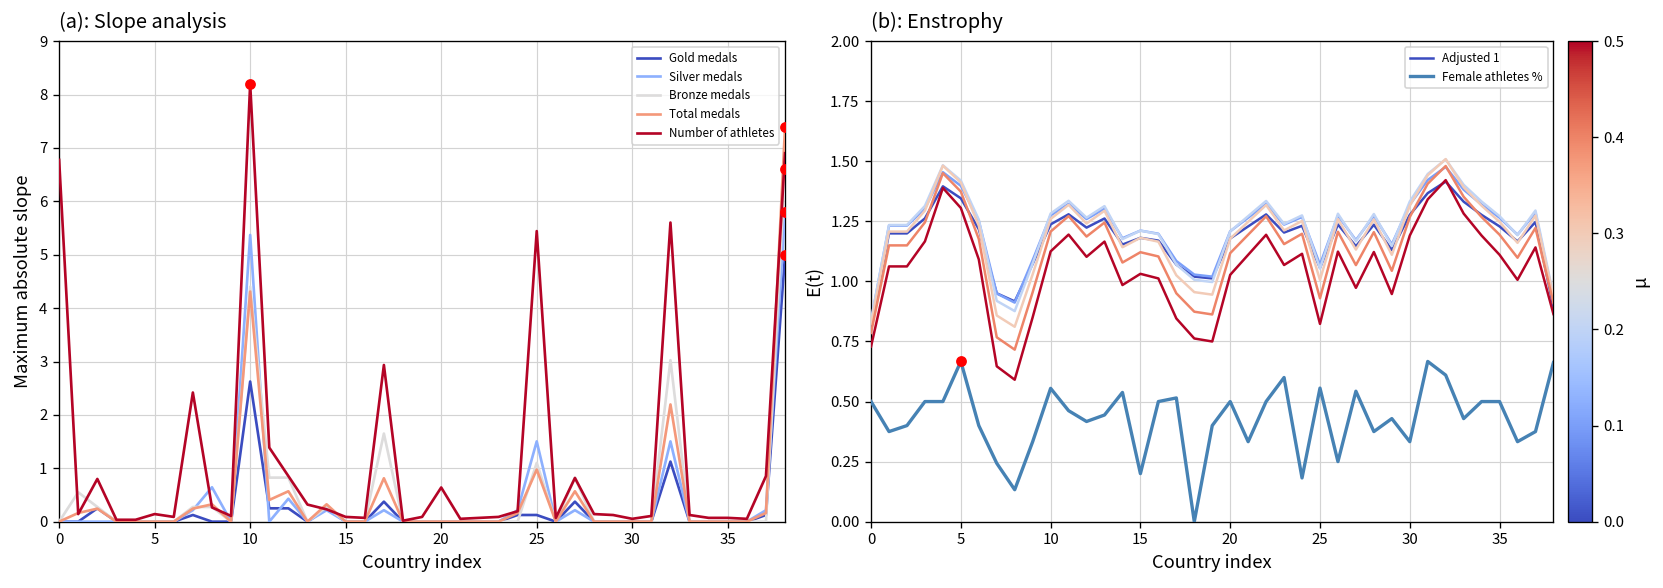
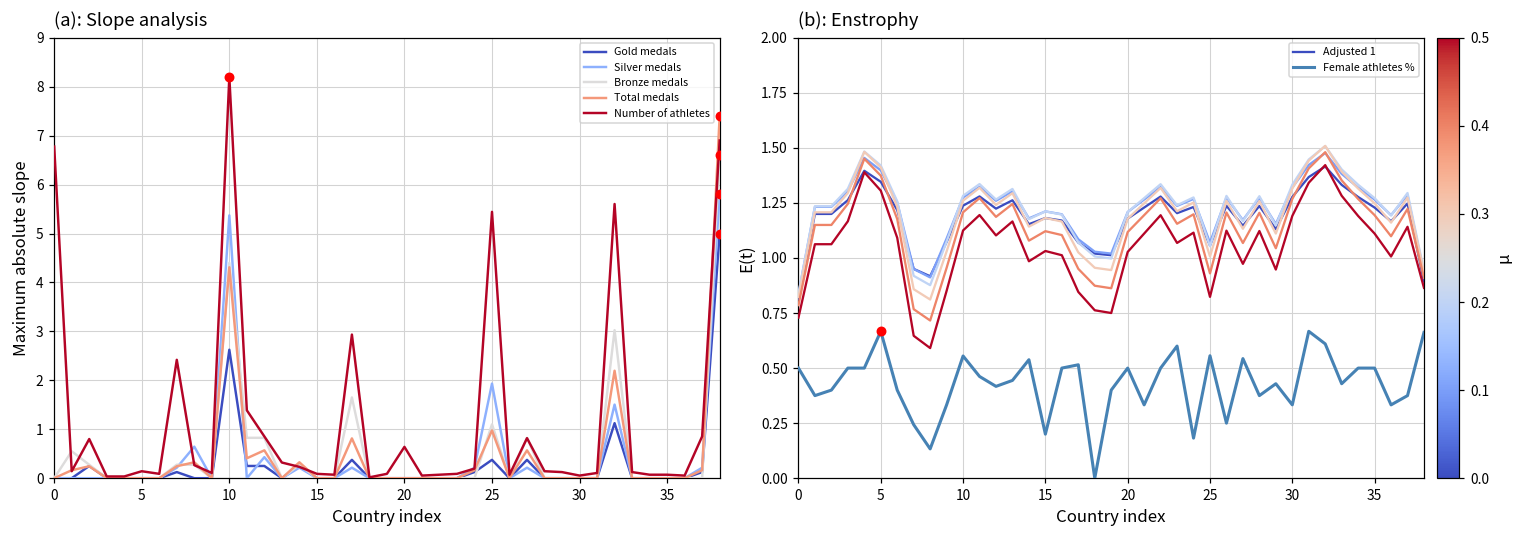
  {
    "(a): Slope analysis": {
      "Gold medals": {
        "10": 2.6,
-       "25": 0.1
+       "25": 0.4
      },
      "Silver medals": {
        "10": 5.4,
-       "25": 1.5
+       "25": 1.9
      },
      "Bronze medals": {
        "10": 4.4,
        "25": 1.1
      },
      "Total medals": {
        "10": 4.3,
        "25": 1.0
      },
      "Number of athletes": {
        "0": 6.8,
        "5": 0.1,
        "15": 0.1,
        "20": 0.6,
        "25": 5.4,
        "35": 0.1
      }
    }
  }
